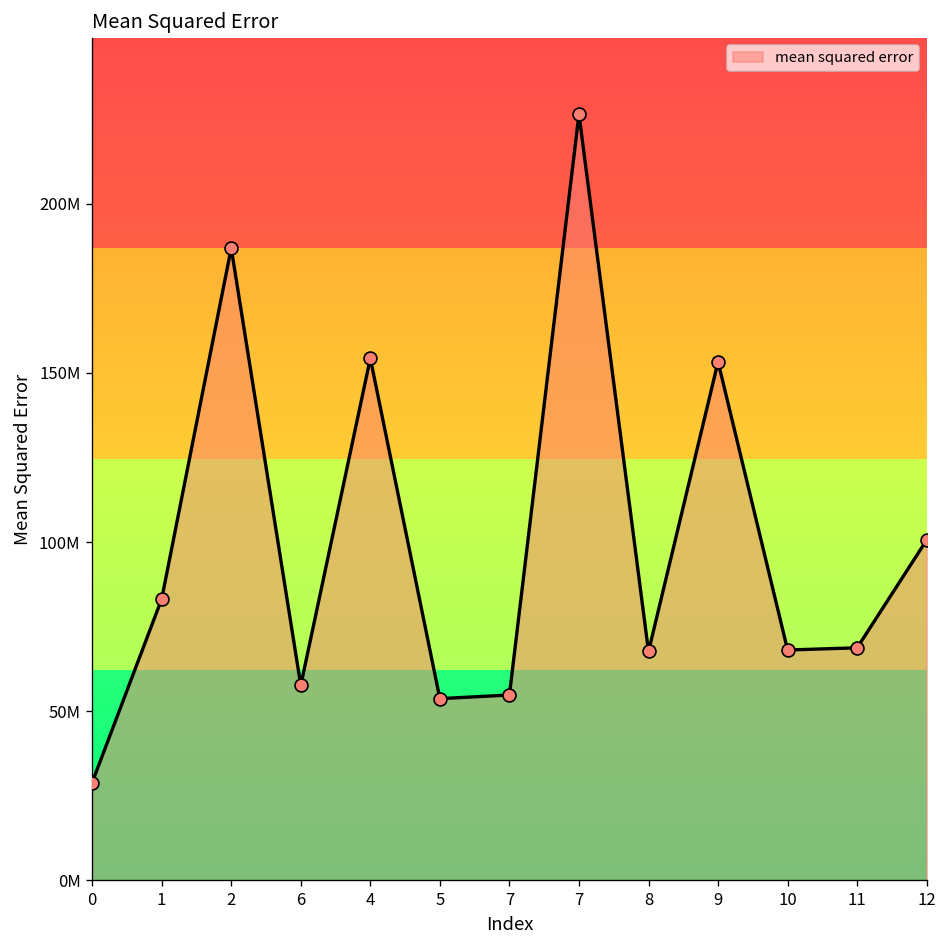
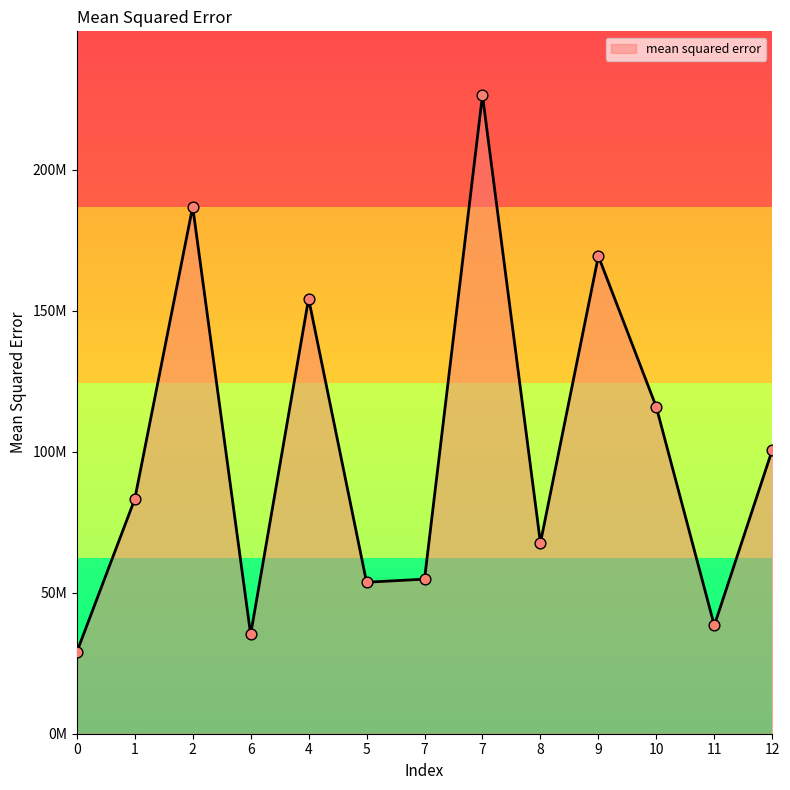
  {
    "0": 29000000,
    "1": 83000000,
    "2": 187000000,
-   "6": 58000000,
+   "6": 35000000,
    "4": 154000000,
    "5": 54000000,
    "8": 68000000,
-   "9": 153000000,
-   "10": 68000000,
-   "11": 69000000,
+   "9": 169000000,
+   "10": 116000000,
+   "11": 38000000,
    "12": 101000000
  }
